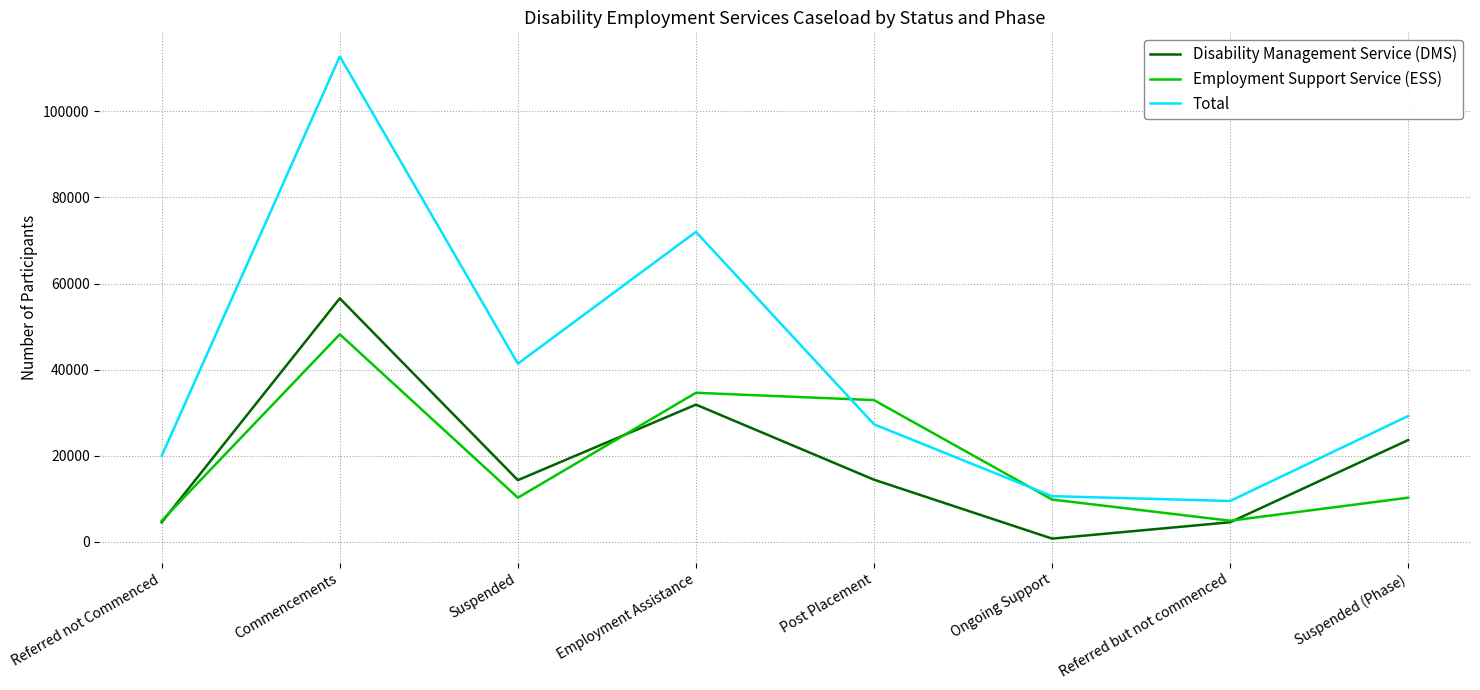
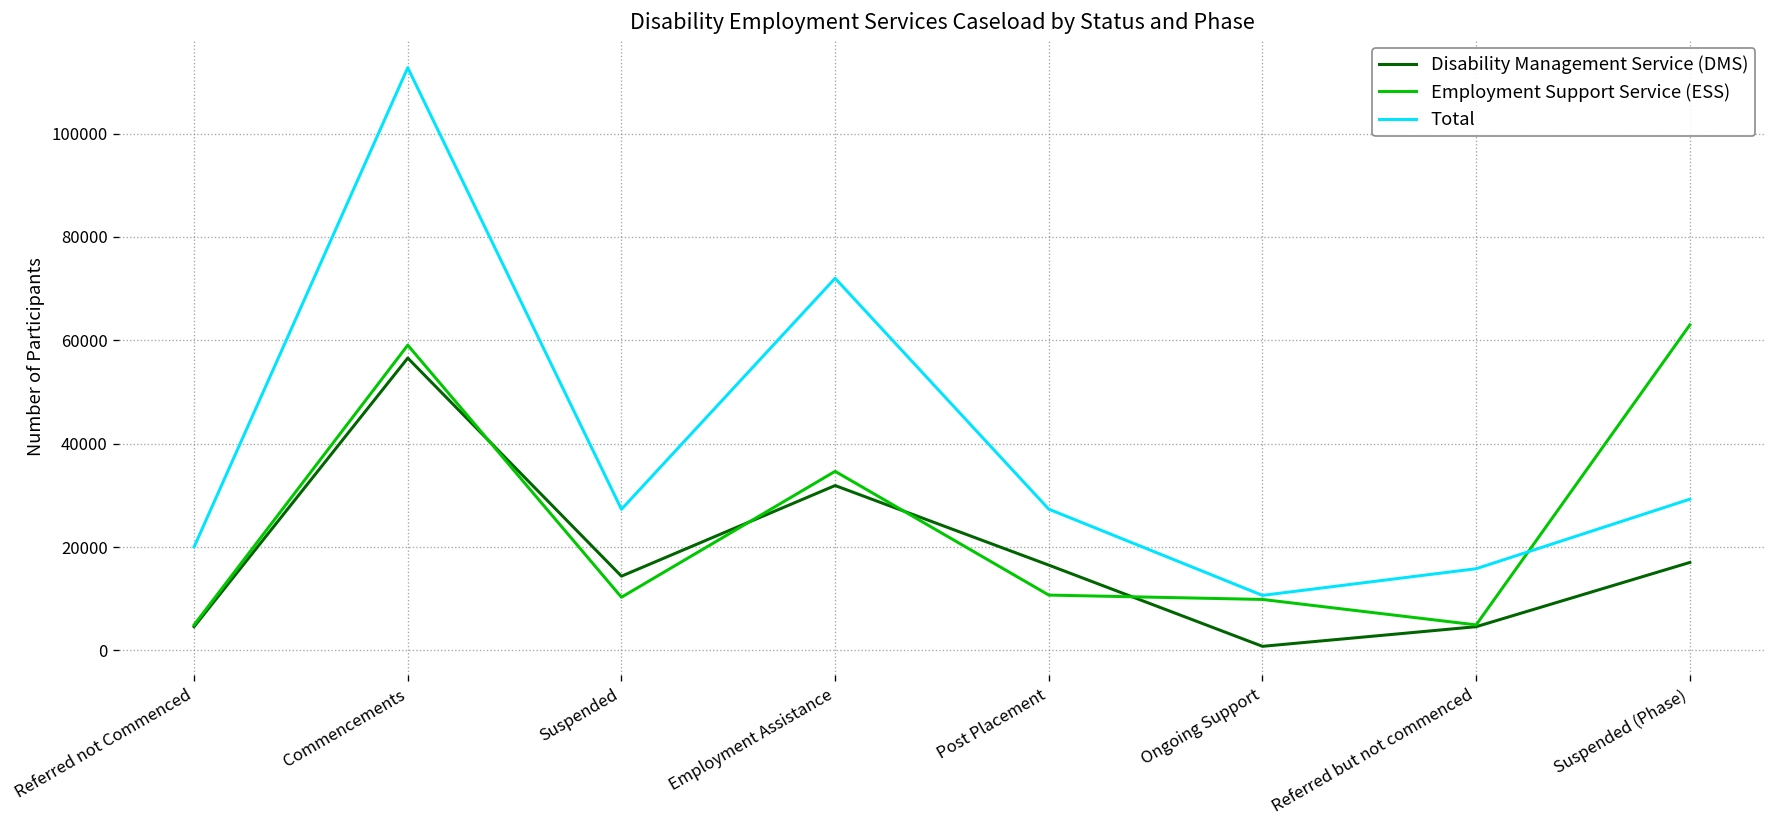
  {
    "Disability Management Service (DMS)": {
      "Commencements": 57000,
      "Suspended": 14000,
      "Employment Assistance": 32000,
-     "Post Placement": 14000,
+     "Post Placement": 17000,
      "Ongoing Support": 1000,
-     "Suspended (Phase)": 24000
+     "Suspended (Phase)": 17000
    },
    "Employment Support Service (ESS)": {
-     "Commencements": 48000,
+     "Commencements": 59000,
      "Suspended": 10000,
      "Employment Assistance": 35000,
-     "Post Placement": 33000,
+     "Post Placement": 11000,
      "Ongoing Support": 10000,
-     "Suspended (Phase)": 10000
+     "Suspended (Phase)": 63000
    },
    "Total": {
      "Referred not Commenced": 20000,
      "Commencements": 113000,
-     "Suspended": 41000,
+     "Suspended": 27000,
      "Employment Assistance": 72000,
      "Post Placement": 27000,
      "Ongoing Support": 11000,
-     "Referred but not commenced": 10000,
+     "Referred but not commenced": 16000,
      "Suspended (Phase)": 29000
    }
  }
